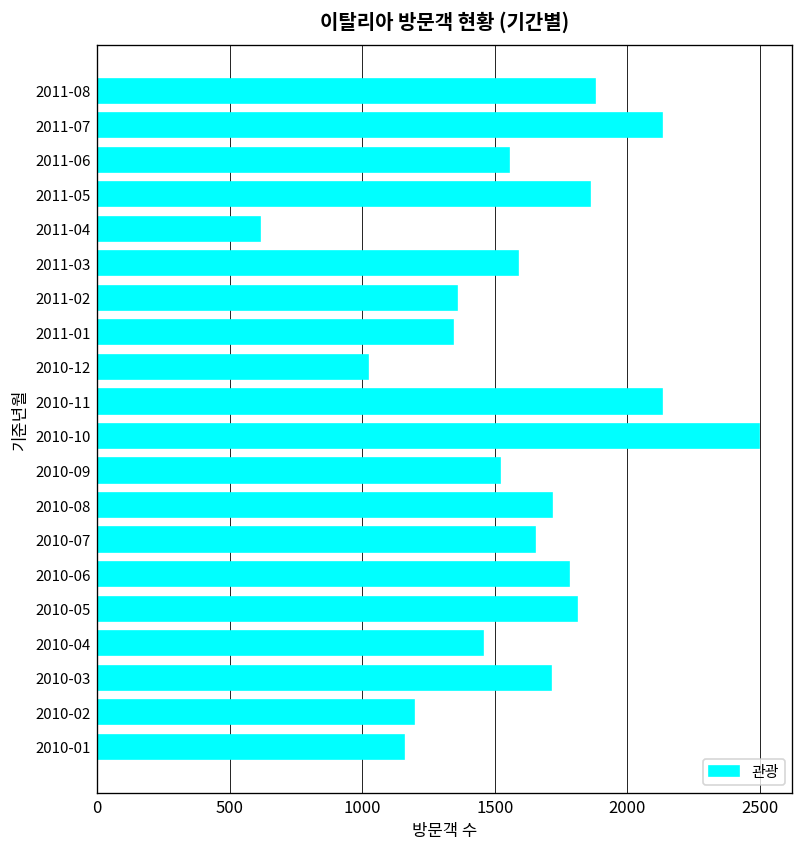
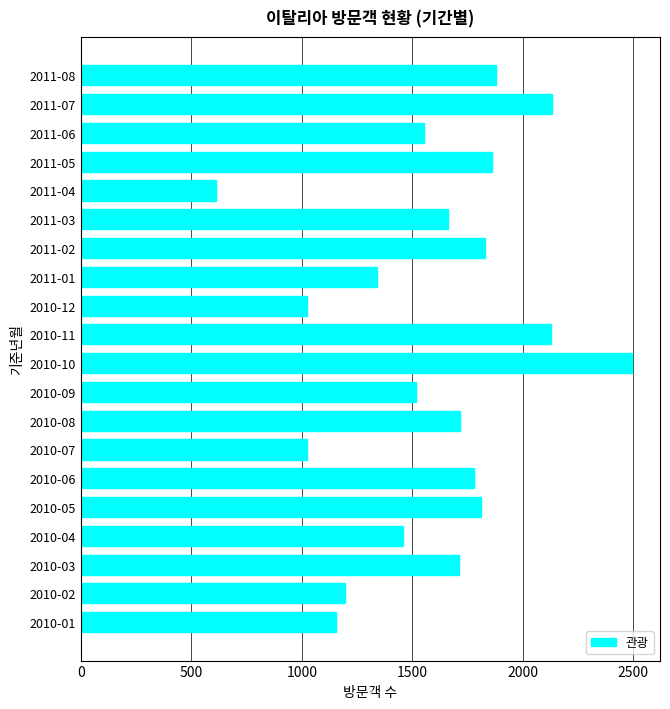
  {
    "2011-08": 1880,
    "2011-07": 2130,
    "2011-06": 1550,
    "2011-05": 1860,
    "2011-04": 610,
-   "2011-03": 1590,
-   "2011-02": 1360,
+   "2011-03": 1660,
+   "2011-02": 1830,
    "2011-01": 1340,
    "2010-12": 1020,
    "2010-11": 2130,
    "2010-10": 2500,
    "2010-09": 1520,
    "2010-08": 1720,
-   "2010-07": 1650,
+   "2010-07": 1020,
    "2010-06": 1780,
    "2010-05": 1810,
    "2010-04": 1460,
    "2010-03": 1710,
    "2010-02": 1200,
    "2010-01": 1160
  }
